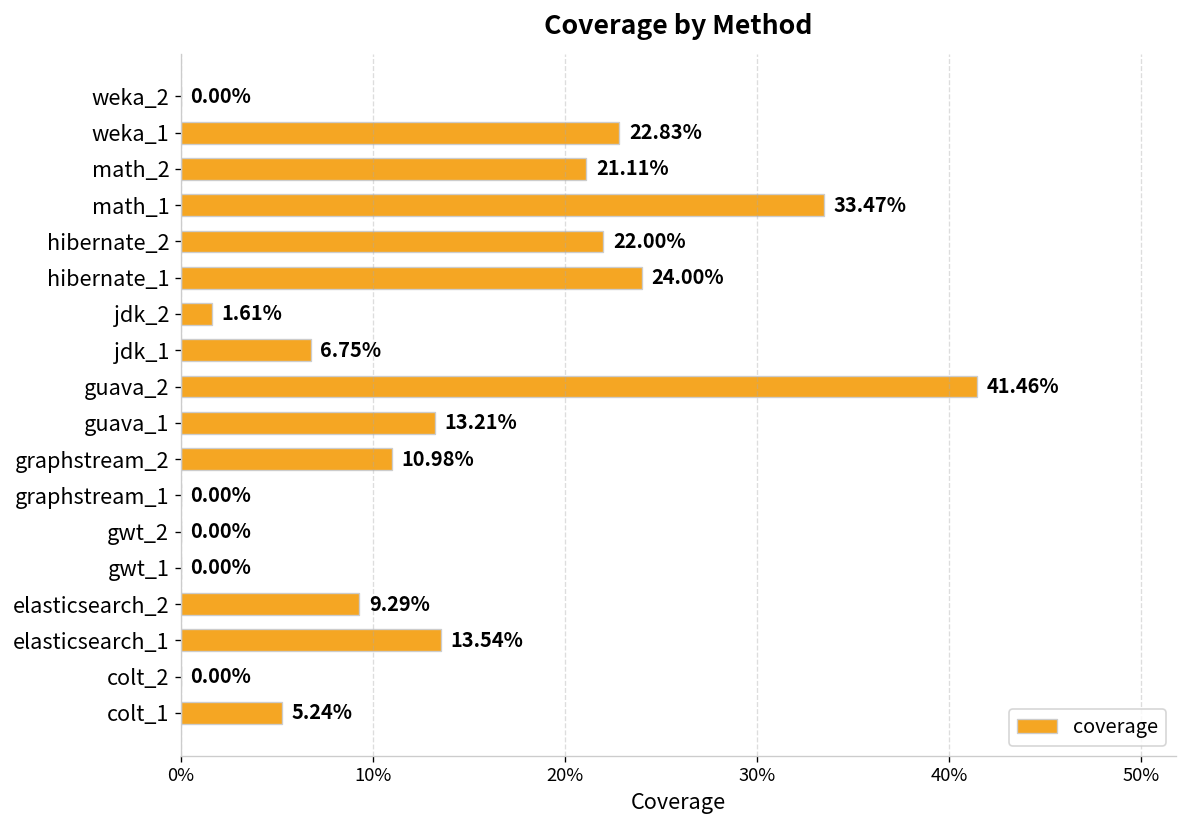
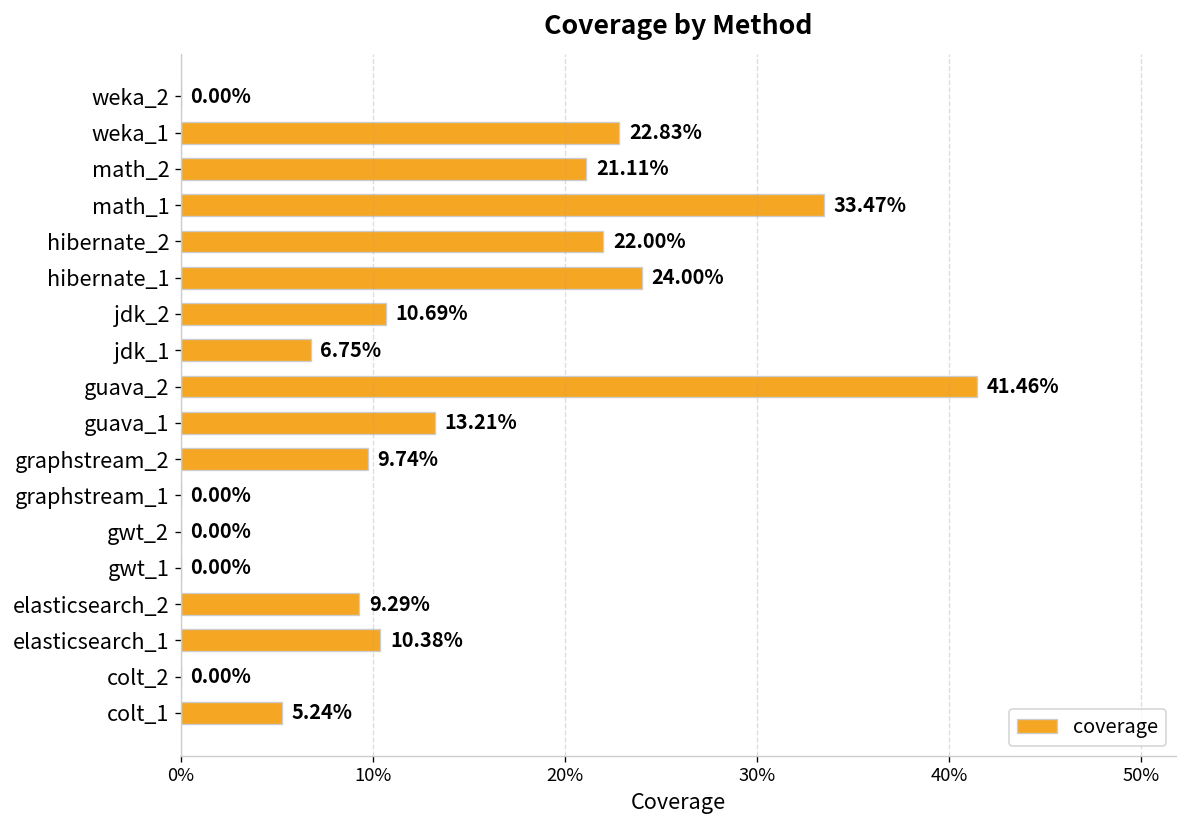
  {
    "weka_2": "0.00%",
    "weka_1": "22.83%",
    "math_2": "21.11%",
    "math_1": "33.47%",
    "hibernate_2": "22.00%",
    "hibernate_1": "24.00%",
-   "jdk_2": "1.61%",
+   "jdk_2": "10.69%",
    "jdk_1": "6.75%",
    "guava_2": "41.46%",
    "guava_1": "13.21%",
-   "graphstream_2": "10.98%",
+   "graphstream_2": "9.74%",
    "graphstream_1": "0.00%",
    "gwt_2": "0.00%",
    "gwt_1": "0.00%",
    "elasticsearch_2": "9.29%",
-   "elasticsearch_1": "13.54%",
+   "elasticsearch_1": "10.38%",
    "colt_2": "0.00%",
    "colt_1": "5.24%"
  }
